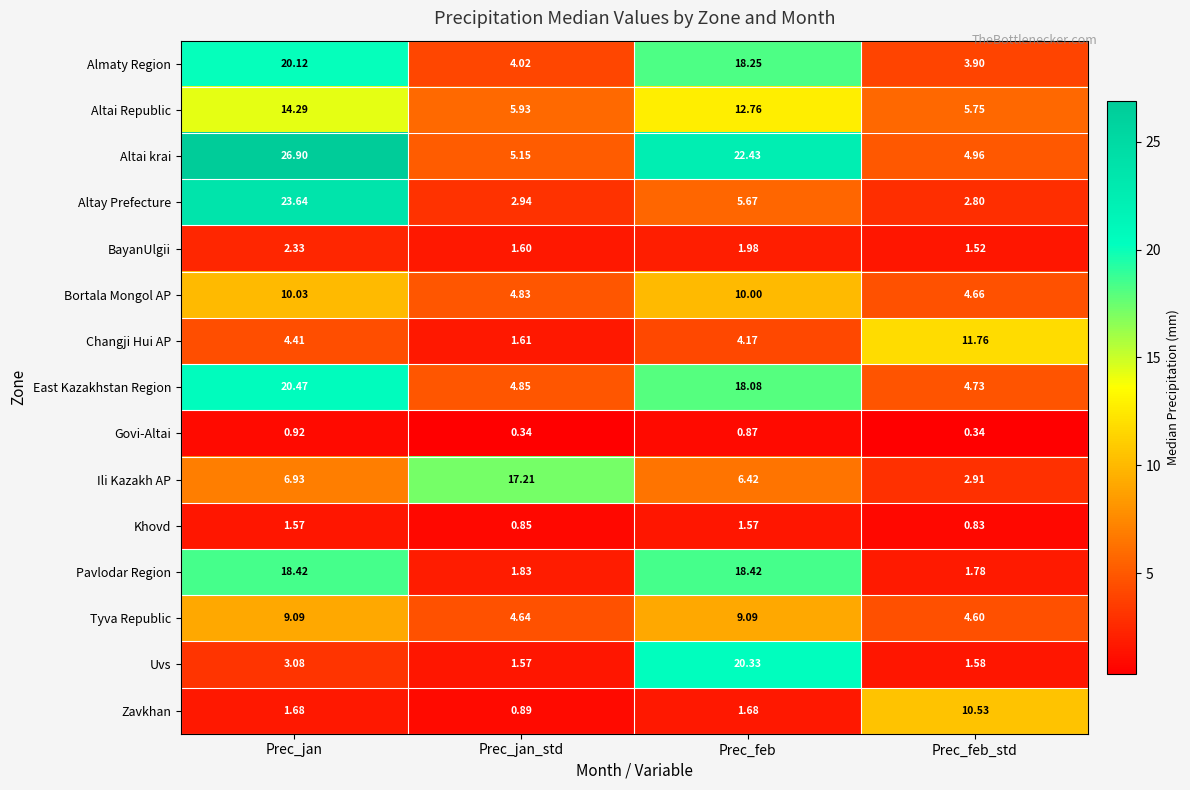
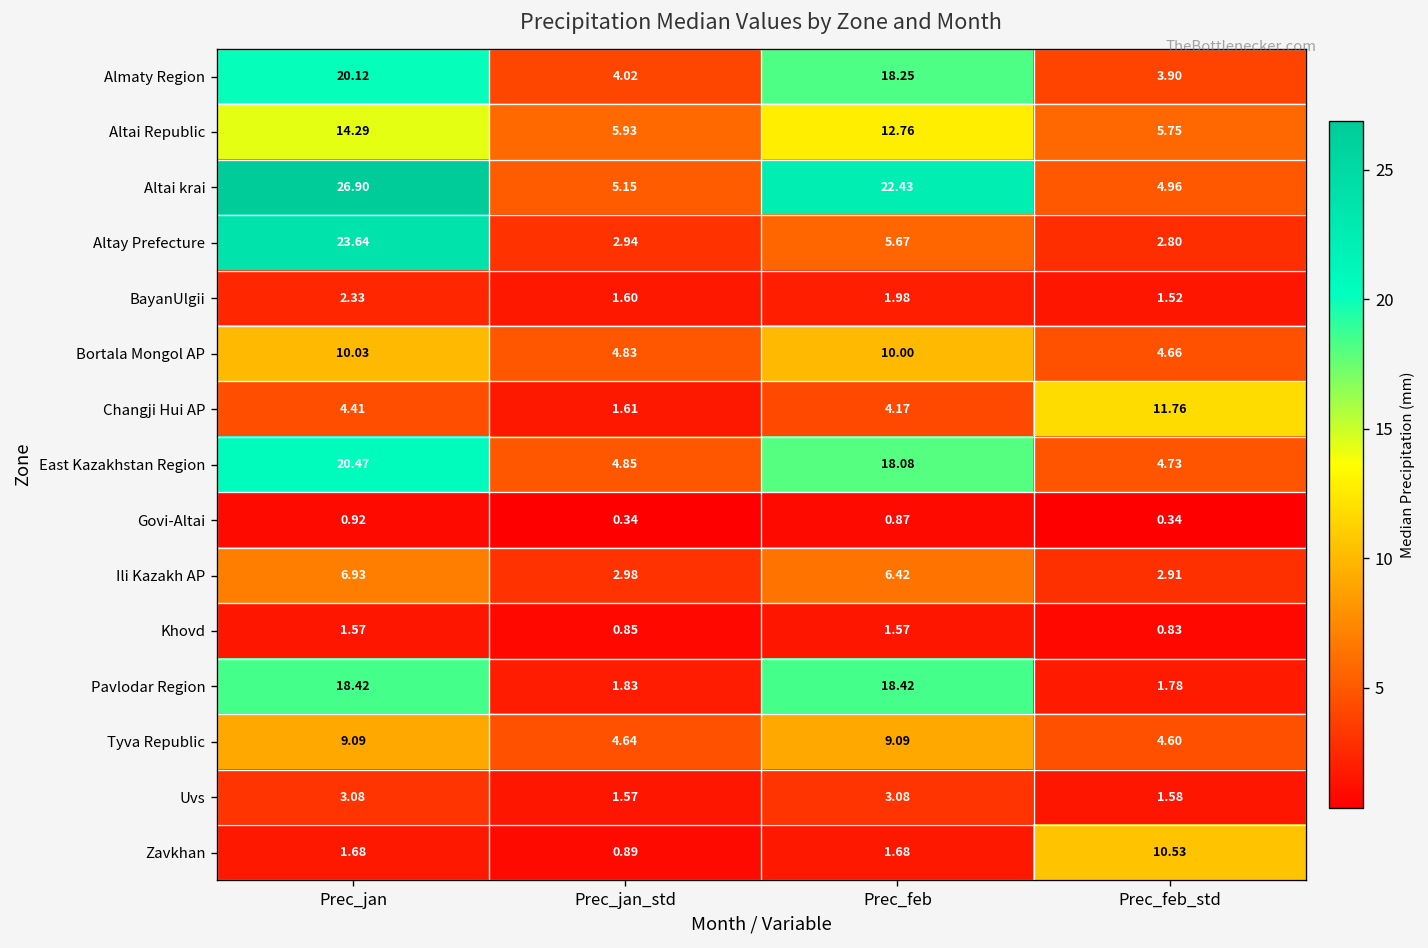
  {
    "Almaty Region": {
      "Prec_jan": 20.12,
      "Prec_jan_std": 4.02,
      "Prec_feb": 18.25,
      "Prec_feb_std": 3.90
    },
    "Altai Republic": {
      "Prec_jan": 14.29,
      "Prec_jan_std": 5.93,
      "Prec_feb": 12.76,
      "Prec_feb_std": 5.75
    },
    "Altai krai": {
      "Prec_jan": 26.90,
      "Prec_jan_std": 5.15,
      "Prec_feb": 22.43,
      "Prec_feb_std": 4.96
    },
    "Altay Prefecture": {
      "Prec_jan": 23.64,
      "Prec_jan_std": 2.94,
      "Prec_feb": 5.67,
      "Prec_feb_std": 2.80
    },
    "BayanUlgii": {
      "Prec_jan": 2.33,
      "Prec_jan_std": 1.60,
      "Prec_feb": 1.98,
      "Prec_feb_std": 1.52
    },
    "Bortala Mongol AP": {
      "Prec_jan": 10.03,
      "Prec_jan_std": 4.83,
      "Prec_feb": 10.00,
      "Prec_feb_std": 4.66
    },
    "Changji Hui AP": {
      "Prec_jan": 4.41,
      "Prec_jan_std": 1.61,
      "Prec_feb": 4.17,
      "Prec_feb_std": 11.76
    },
    "East Kazakhstan Region": {
      "Prec_jan": 20.47,
      "Prec_jan_std": 4.85,
      "Prec_feb": 18.08,
      "Prec_feb_std": 4.73
    },
    "Govi-Altai": {
      "Prec_jan": 0.92,
      "Prec_jan_std": 0.34,
      "Prec_feb": 0.87,
      "Prec_feb_std": 0.34
    },
    "Ili Kazakh AP": {
      "Prec_jan": 6.93,
-     "Prec_jan_std": 17.21,
+     "Prec_jan_std": 2.98,
      "Prec_feb": 6.42,
      "Prec_feb_std": 2.91
    },
    "Khovd": {
      "Prec_jan": 1.57,
      "Prec_jan_std": 0.85,
      "Prec_feb": 1.57,
      "Prec_feb_std": 0.83
    },
    "Pavlodar Region": {
      "Prec_jan": 18.42,
      "Prec_jan_std": 1.83,
      "Prec_feb": 18.42,
      "Prec_feb_std": 1.78
    },
    "Tyva Republic": {
      "Prec_jan": 9.09,
      "Prec_jan_std": 4.64,
      "Prec_feb": 9.09,
      "Prec_feb_std": 4.60
    },
    "Uvs": {
      "Prec_jan": 3.08,
      "Prec_jan_std": 1.57,
-     "Prec_feb": 20.33,
+     "Prec_feb": 3.08,
      "Prec_feb_std": 1.58
    },
    "Zavkhan": {
      "Prec_jan": 1.68,
      "Prec_jan_std": 0.89,
      "Prec_feb": 1.68,
      "Prec_feb_std": 10.53
    }
  }
